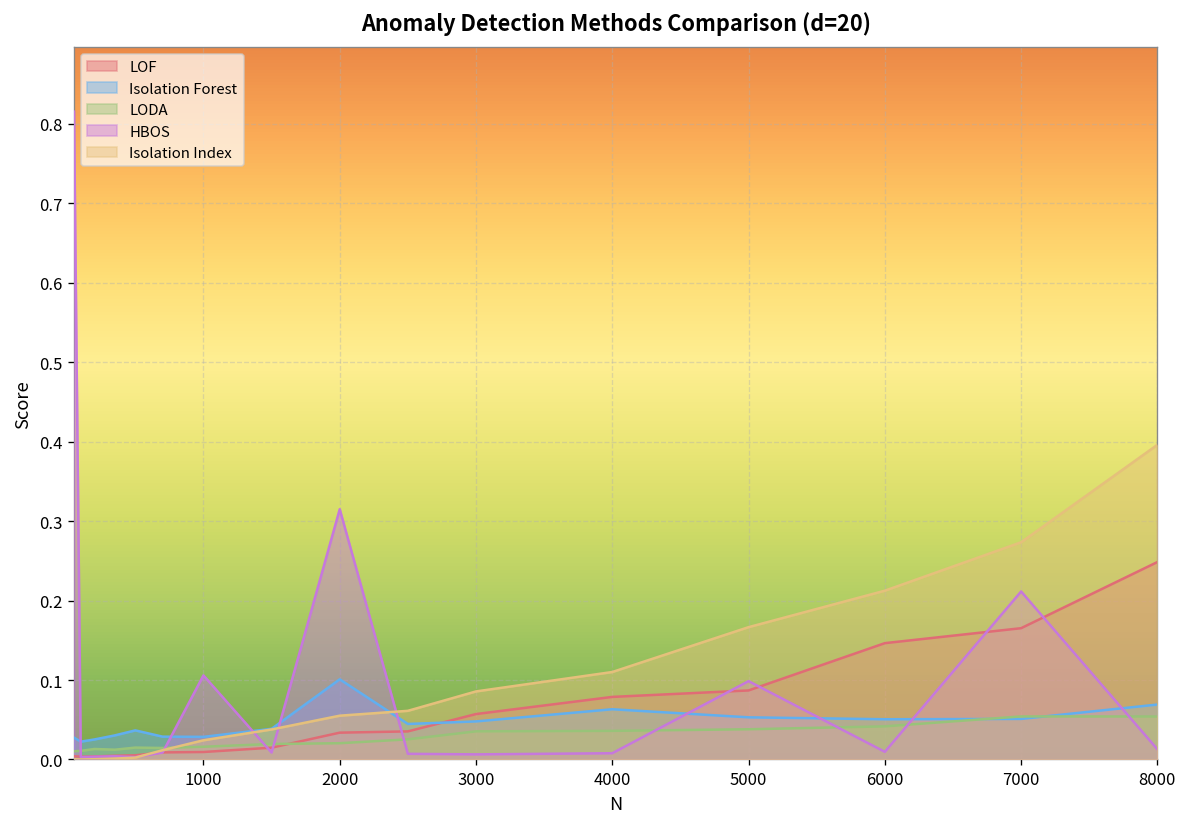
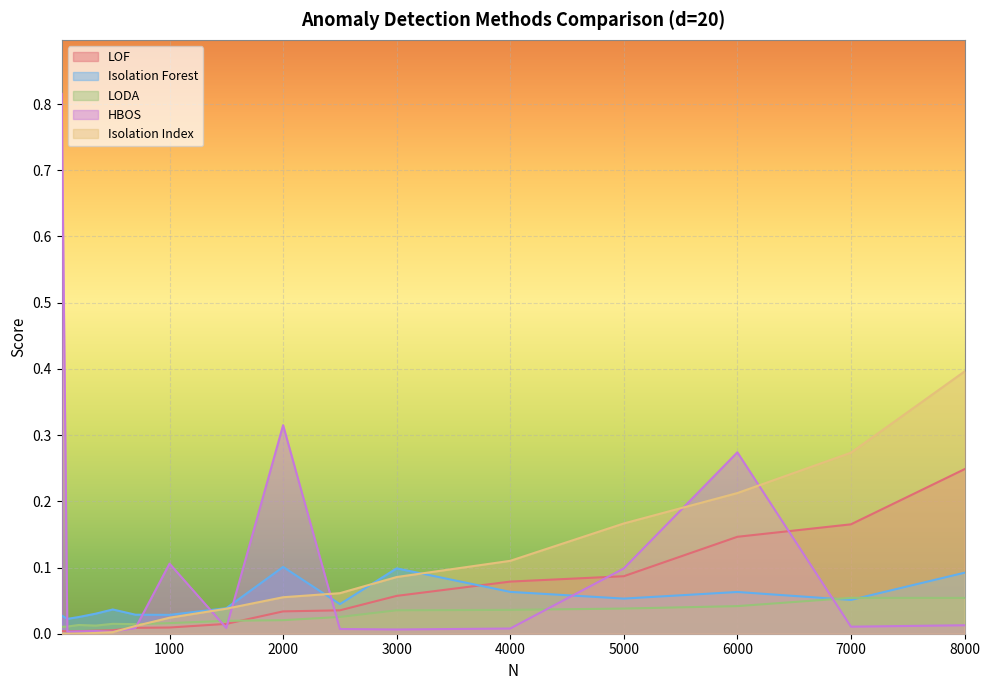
  {
    "Isolation Forest": {
      "1000": 0.03,
      "2000": 0.10,
-     "3000": 0.05,
+     "3000": 0.10,
      "4000": 0.06,
      "5000": 0.05,
-     "6000": 0.05,
-     "8000": 0.07
+     "6000": 0.06,
+     "8000": 0.09
    },
    "HBOS": {
      "1000": 0.11,
      "2000": 0.31,
      "3000": 0.01,
      "4000": 0.01,
      "5000": 0.10,
-     "6000": 0.01,
-     "7000": 0.21,
+     "6000": 0.27,
+     "7000": 0.01,
      "8000": 0.01
    }
  }
